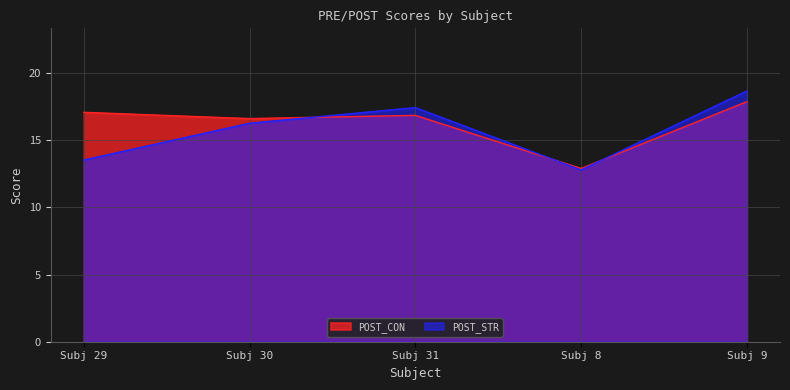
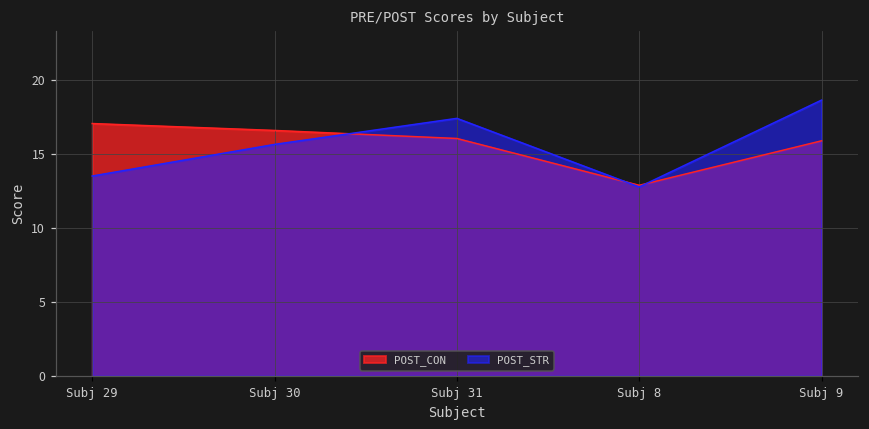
  {
    "POST_CON": {
      "Subj 29": 17.1,
      "Subj 30": 16.6,
-     "Subj 31": 16.8,
-     "Subj 9": 17.9
+     "Subj 31": 16.1,
+     "Subj 9": 15.9
    },
    "POST_STR": {
      "Subj 29": 13.5,
-     "Subj 30": 16.3,
+     "Subj 30": 15.7,
      "Subj 31": 17.4,
      "Subj 9": 18.7
    }
  }
